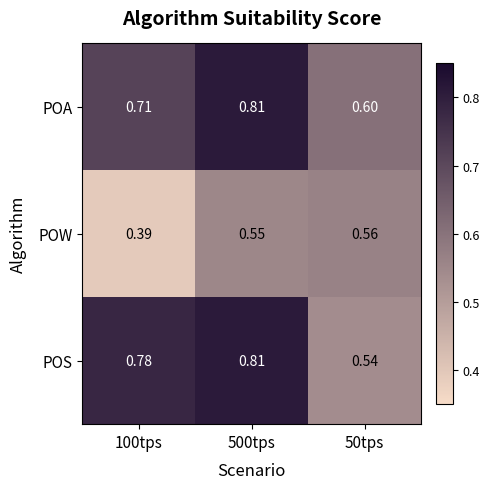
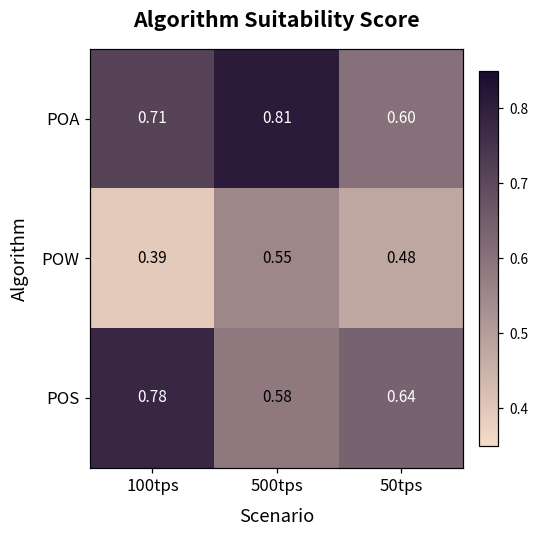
  {
    "POA": {
      "100tps": 0.71,
      "500tps": 0.81,
      "50tps": 0.60
    },
    "POW": {
      "100tps": 0.39,
      "500tps": 0.55,
-     "50tps": 0.56
+     "50tps": 0.48
    },
    "POS": {
      "100tps": 0.78,
-     "500tps": 0.81,
-     "50tps": 0.54
+     "500tps": 0.58,
+     "50tps": 0.64
    }
  }
